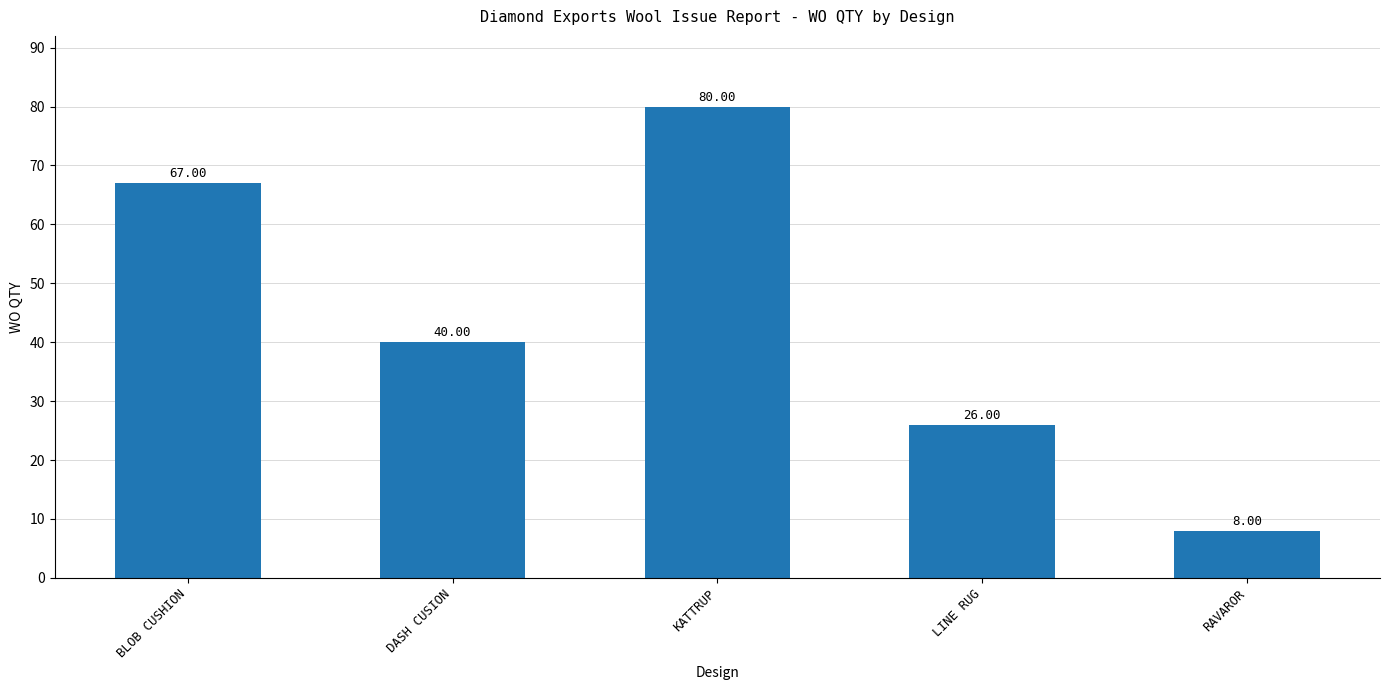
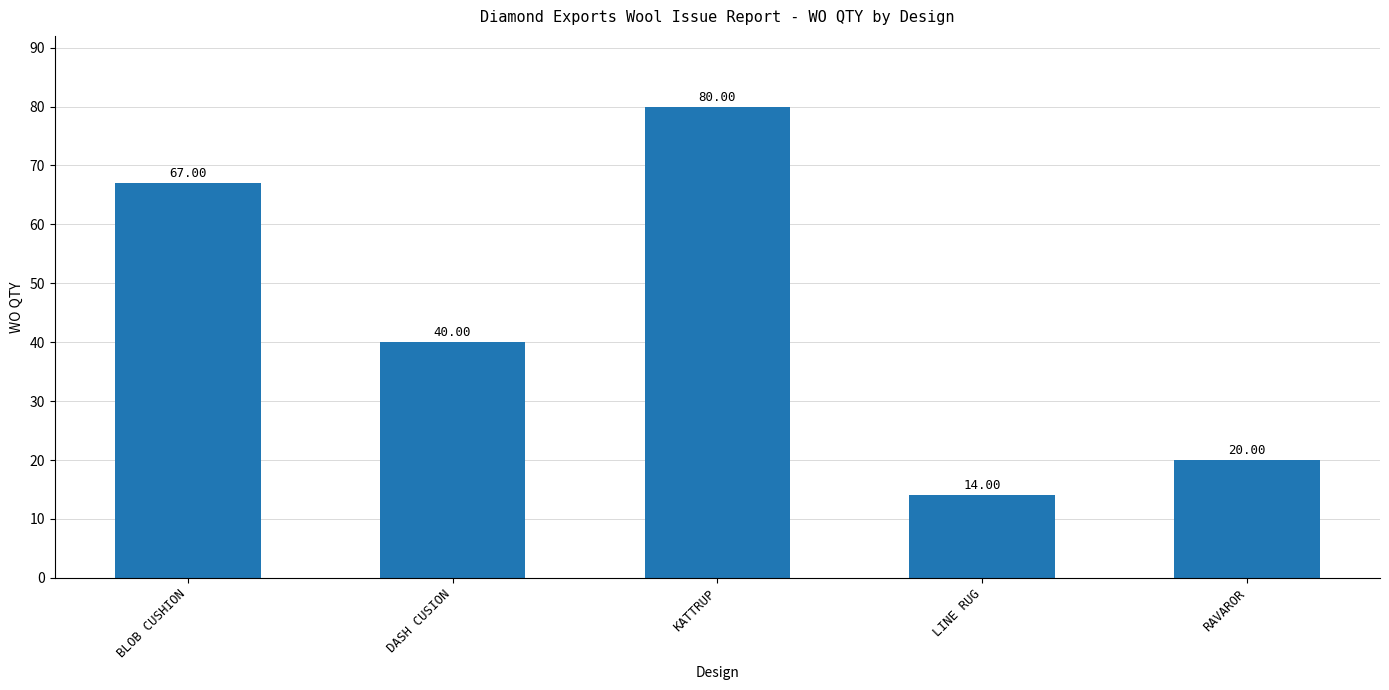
  {
    "BLOB CUSHION": 67.00,
    "DASH CUSION": 40.00,
    "KATTRUP": 80.00,
-   "LINE RUG": 26.00,
-   "RAVAROR": 8.00
+   "LINE RUG": 14.00,
+   "RAVAROR": 20.00
  }
